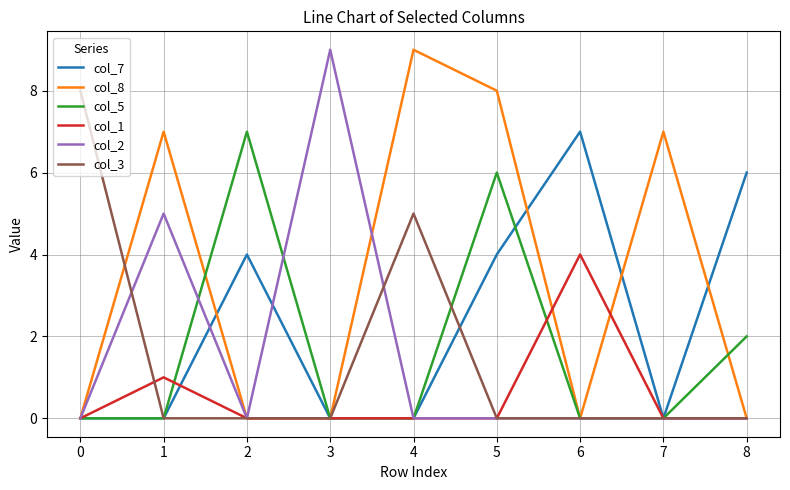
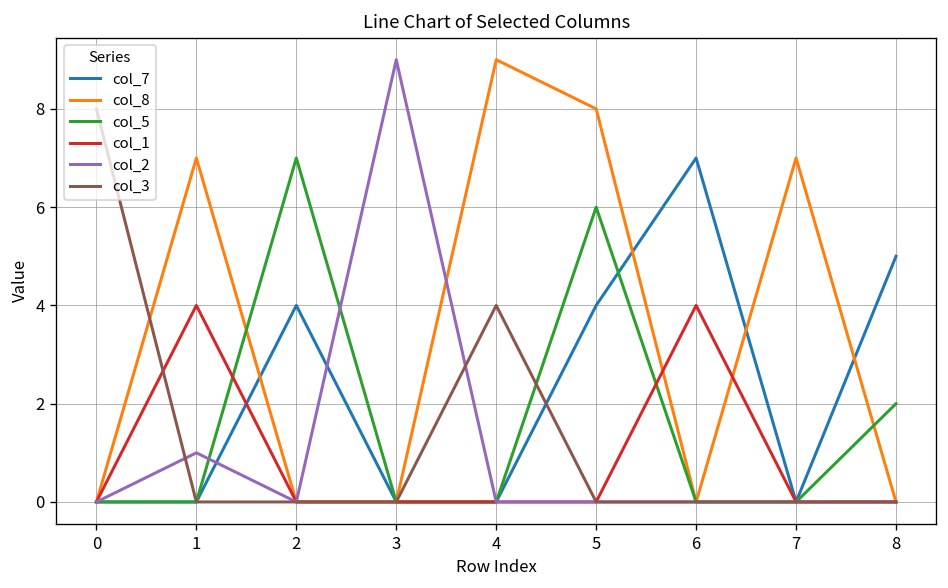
  {
    "col_7": {
      "2": 4,
      "5": 4,
      "6": 7,
-     "8": 6
+     "8": 5
    },
    "col_8": {
      "1": 7,
      "4": 9,
      "5": 8,
      "7": 7
    },
    "col_5": {
      "2": 7,
      "5": 6,
      "8": 2
    },
    "col_1": {
-     "1": 1,
+     "1": 4,
      "6": 4
    },
    "col_2": {
-     "1": 5,
+     "1": 1,
      "3": 9
    },
    "col_3": {
-     "4": 5
+     "4": 4
    }
  }
